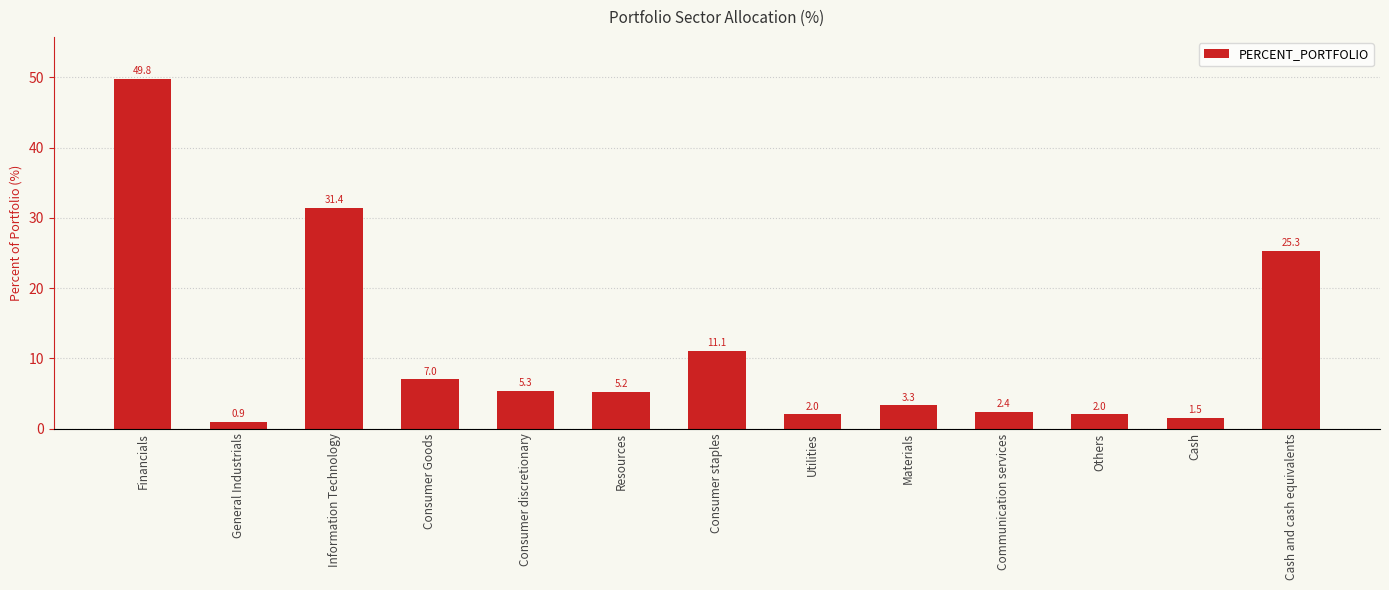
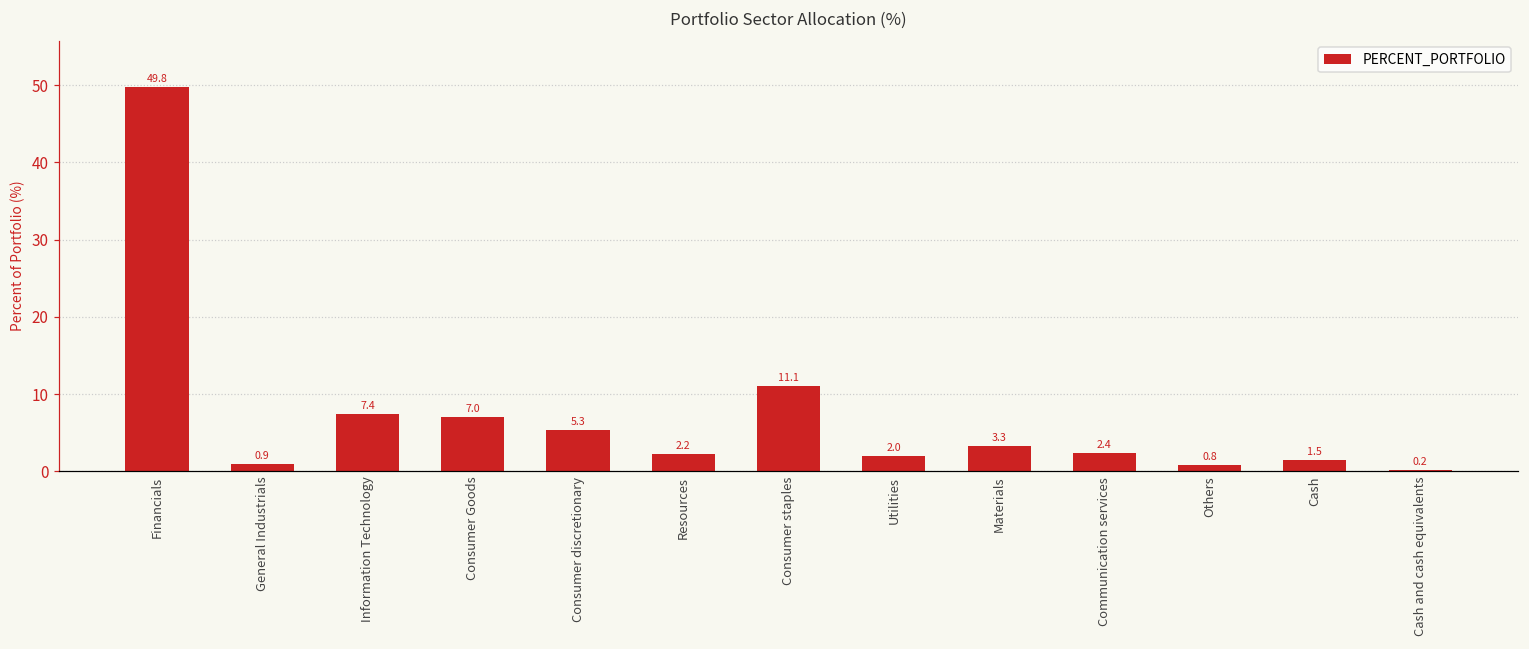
  {
    "Financials": 49.8,
    "General Industrials": 0.9,
-   "Information Technology": 31.4,
+   "Information Technology": 7.4,
    "Consumer Goods": 7.0,
    "Consumer discretionary": 5.3,
-   "Resources": 5.2,
+   "Resources": 2.2,
    "Consumer staples": 11.1,
    "Utilities": 2.0,
    "Materials": 3.3,
    "Communication services": 2.4,
-   "Others": 2.0,
+   "Others": 0.8,
    "Cash": 1.5,
-   "Cash and cash equivalents": 25.3
+   "Cash and cash equivalents": 0.2
  }
